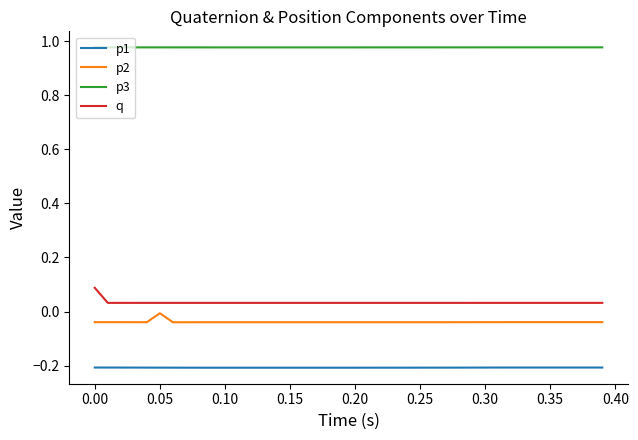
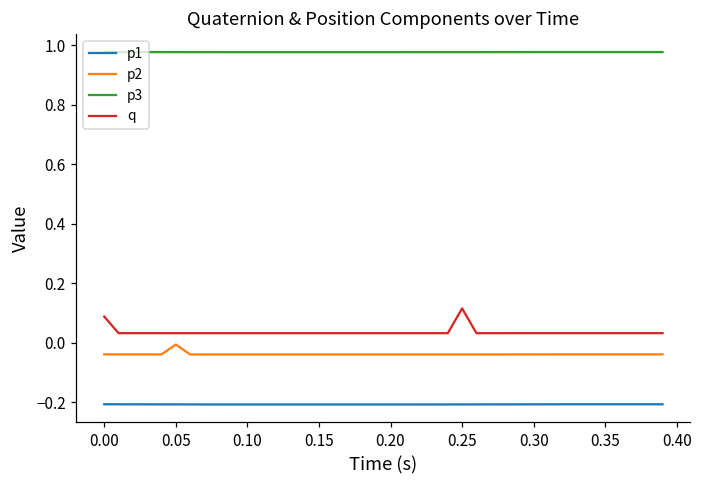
  {
    "p1": {
      "0.00": -0.21,
      "0.05": -0.21,
      "0.10": -0.21,
      "0.15": -0.21,
      "0.20": -0.21,
      "0.25": -0.21,
      "0.30": -0.21,
      "0.35": -0.21
    },
    "p2": {
      "0.00": -0.04,
      "0.05": -0.01,
      "0.10": -0.04,
      "0.15": -0.04,
      "0.20": -0.04,
      "0.25": -0.04,
      "0.30": -0.04,
      "0.35": -0.04
    },
    "p3": {
      "0.05": 0.98,
      "0.10": 0.98,
      "0.15": 0.98,
      "0.20": 0.98,
      "0.25": 0.98,
      "0.30": 0.98,
      "0.35": 0.98
    },
    "q": {
      "0.00": 0.09,
      "0.05": 0.03,
      "0.10": 0.03,
      "0.15": 0.03,
      "0.20": 0.03,
-     "0.25": 0.03,
+     "0.25": 0.12,
      "0.30": 0.03,
      "0.35": 0.03
    }
  }
